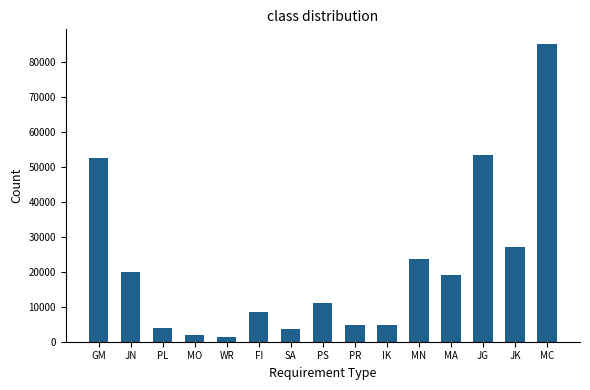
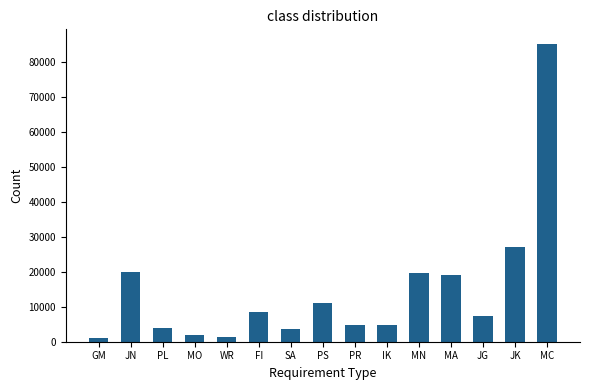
  {
-   "GM": 52000,
+   "GM": 1000,
    "JN": 20000,
    "PL": 4000,
    "MO": 2000,
    "WR": 1000,
    "FI": 9000,
    "SA": 4000,
    "PS": 11000,
    "PR": 5000,
    "IK": 5000,
-   "MN": 24000,
+   "MN": 20000,
    "MA": 19000,
-   "JG": 53000,
+   "JG": 8000,
    "JK": 27000,
    "MC": 85000
  }
